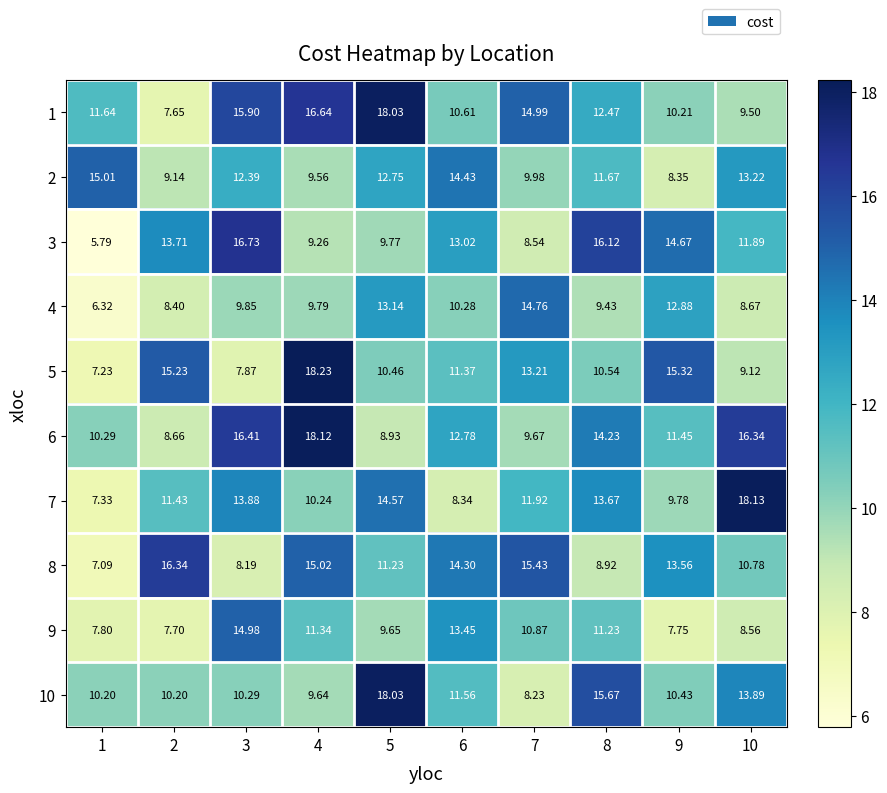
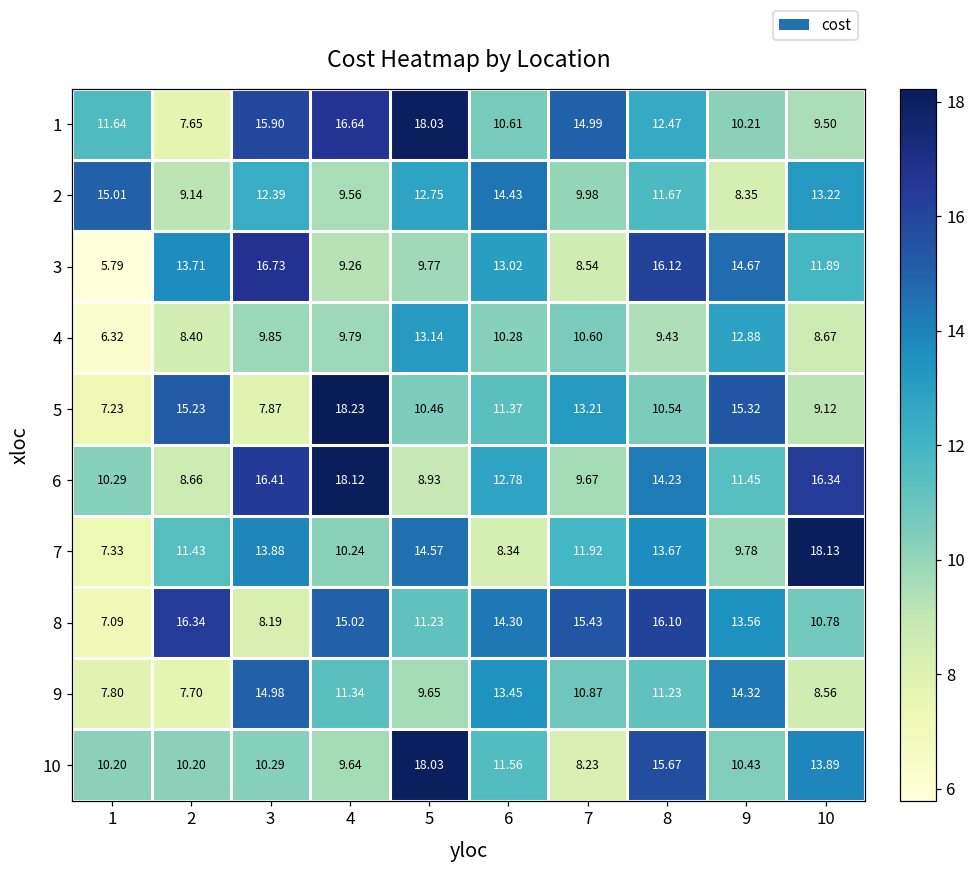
  {
    "1": {
      "1": 11.64,
      "2": 7.65,
      "3": 15.90,
      "4": 16.64,
      "5": 18.03,
      "6": 10.61,
      "7": 14.99,
      "8": 12.47,
      "9": 10.21,
      "10": 9.50
    },
    "2": {
      "1": 15.01,
      "2": 9.14,
      "3": 12.39,
      "4": 9.56,
      "5": 12.75,
      "6": 14.43,
      "7": 9.98,
      "8": 11.67,
      "9": 8.35,
      "10": 13.22
    },
    "3": {
      "1": 5.79,
      "2": 13.71,
      "3": 16.73,
      "4": 9.26,
      "5": 9.77,
      "6": 13.02,
      "7": 8.54,
      "8": 16.12,
      "9": 14.67,
      "10": 11.89
    },
    "4": {
      "1": 6.32,
      "2": 8.40,
      "3": 9.85,
      "4": 9.79,
      "5": 13.14,
      "6": 10.28,
-     "7": 14.76,
+     "7": 10.60,
      "8": 9.43,
      "9": 12.88,
      "10": 8.67
    },
    "5": {
      "1": 7.23,
      "2": 15.23,
      "3": 7.87,
      "4": 18.23,
      "5": 10.46,
      "6": 11.37,
      "7": 13.21,
      "8": 10.54,
      "9": 15.32,
      "10": 9.12
    },
    "6": {
      "1": 10.29,
      "2": 8.66,
      "3": 16.41,
      "4": 18.12,
      "5": 8.93,
      "6": 12.78,
      "7": 9.67,
      "8": 14.23,
      "9": 11.45,
      "10": 16.34
    },
    "7": {
      "1": 7.33,
      "2": 11.43,
      "3": 13.88,
      "4": 10.24,
      "5": 14.57,
      "6": 8.34,
      "7": 11.92,
      "8": 13.67,
      "9": 9.78,
      "10": 18.13
    },
    "8": {
      "1": 7.09,
      "2": 16.34,
      "3": 8.19,
      "4": 15.02,
      "5": 11.23,
      "6": 14.30,
      "7": 15.43,
-     "8": 8.92,
+     "8": 16.10,
      "9": 13.56,
      "10": 10.78
    },
    "9": {
      "1": 7.80,
      "2": 7.70,
      "3": 14.98,
      "4": 11.34,
      "5": 9.65,
      "6": 13.45,
      "7": 10.87,
      "8": 11.23,
-     "9": 7.75,
+     "9": 14.32,
      "10": 8.56
    },
    "10": {
      "1": 10.20,
      "2": 10.20,
      "3": 10.29,
      "4": 9.64,
      "5": 18.03,
      "6": 11.56,
      "7": 8.23,
      "8": 15.67,
      "9": 10.43,
      "10": 13.89
    }
  }
